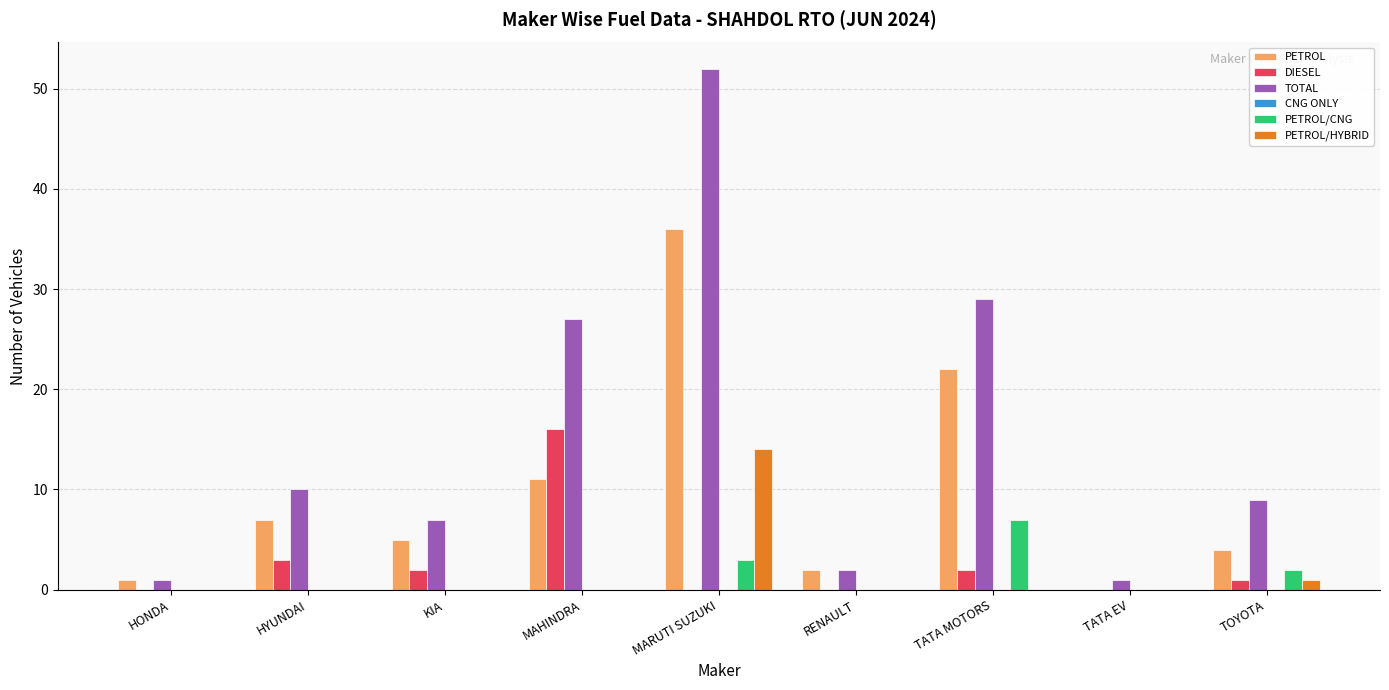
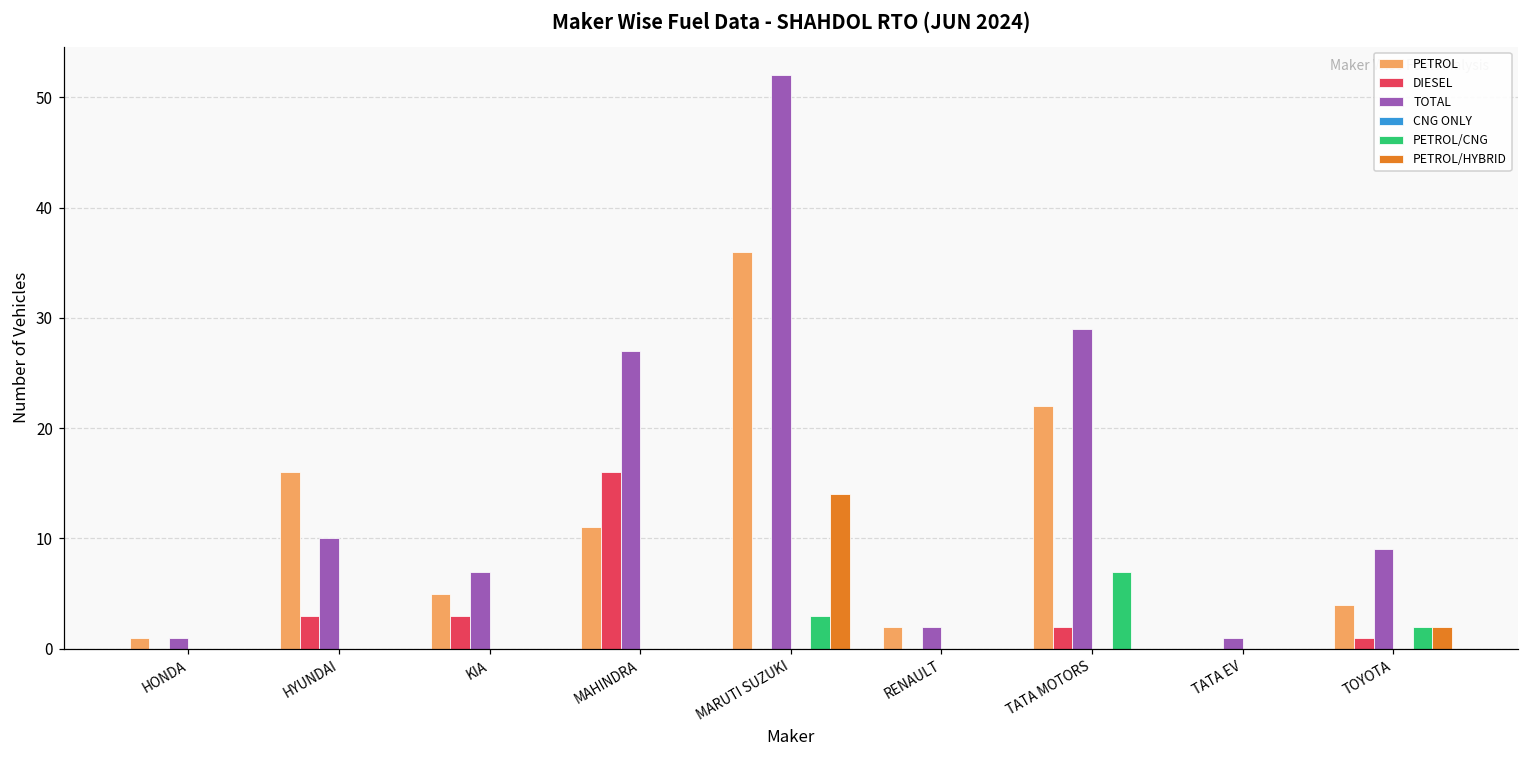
  {
    "PETROL": {
      "HONDA": 1,
-     "HYUNDAI": 7,
+     "HYUNDAI": 16,
      "KIA": 5,
      "MAHINDRA": 11,
      "MARUTI SUZUKI": 36,
      "RENAULT": 2,
      "TATA MOTORS": 22,
      "TATA EV": 0,
      "TOYOTA": 4
    },
    "DIESEL": {
      "HONDA": 0,
      "HYUNDAI": 3,
-     "KIA": 2,
+     "KIA": 3,
      "MAHINDRA": 16,
      "MARUTI SUZUKI": 0,
      "RENAULT": 0,
      "TATA MOTORS": 2,
      "TATA EV": 0,
      "TOYOTA": 1
    },
    "TOTAL": {
      "HONDA": 1,
      "HYUNDAI": 10,
      "KIA": 7,
      "MAHINDRA": 27,
      "MARUTI SUZUKI": 52,
      "RENAULT": 2,
      "TATA MOTORS": 29,
      "TATA EV": 1,
      "TOYOTA": 9
    },
    "CNG ONLY": {
      "HONDA": 0,
      "HYUNDAI": 0,
      "KIA": 0,
      "MAHINDRA": 0,
      "MARUTI SUZUKI": 0,
      "RENAULT": 0,
      "TATA MOTORS": 0,
      "TATA EV": 0,
      "TOYOTA": 0
    },
    "PETROL/CNG": {
      "HONDA": 0,
      "HYUNDAI": 0,
      "KIA": 0,
      "MAHINDRA": 0,
      "MARUTI SUZUKI": 3,
      "RENAULT": 0,
      "TATA MOTORS": 7,
      "TATA EV": 0,
      "TOYOTA": 2
    },
    "PETROL/HYBRID": {
      "HONDA": 0,
      "HYUNDAI": 0,
      "KIA": 0,
      "MAHINDRA": 0,
      "MARUTI SUZUKI": 14,
      "RENAULT": 0,
      "TATA MOTORS": 0,
      "TATA EV": 0,
-     "TOYOTA": 1
+     "TOYOTA": 2
    }
  }
